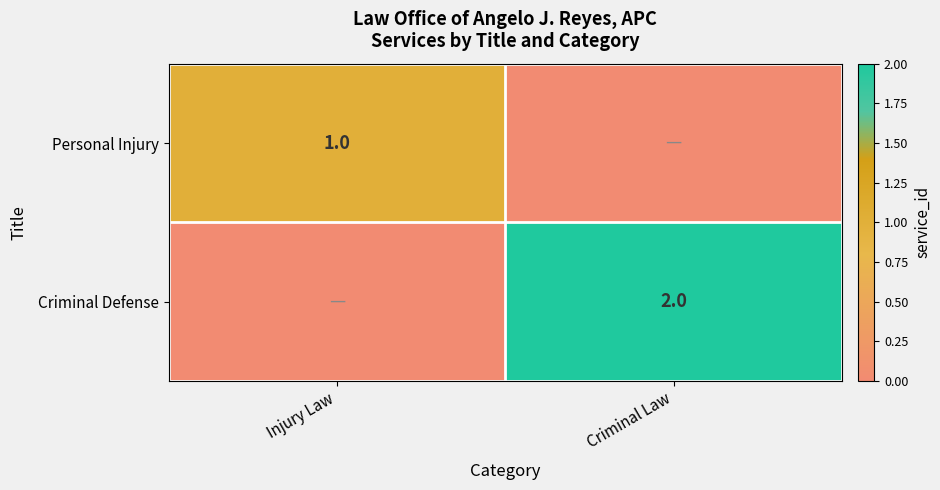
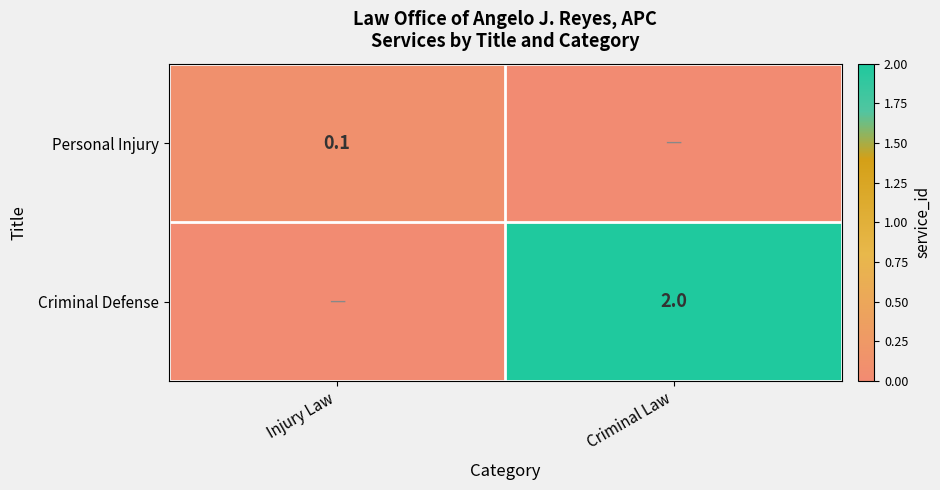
  {
    "Personal Injury": {
-     "Injury Law": 1.0
+     "Injury Law": 0.1
    },
    "Criminal Defense": {
      "Criminal Law": 2.0
    }
  }
